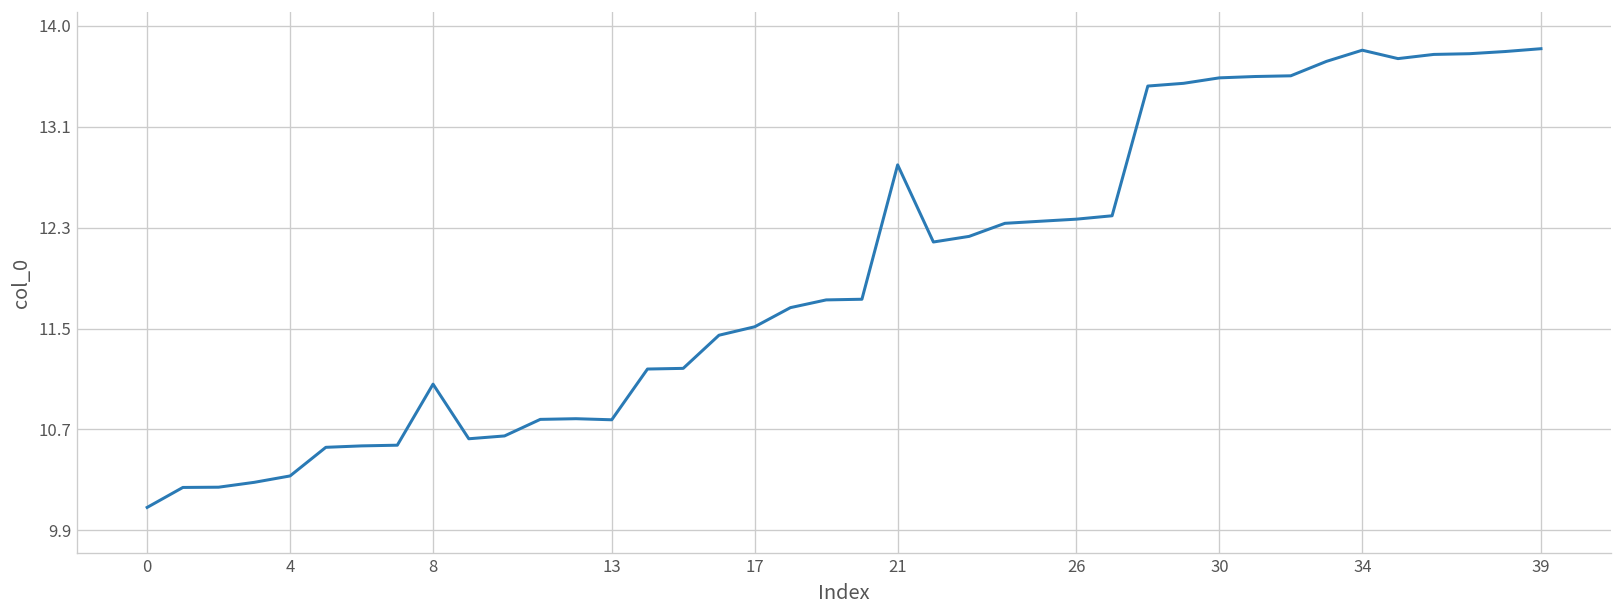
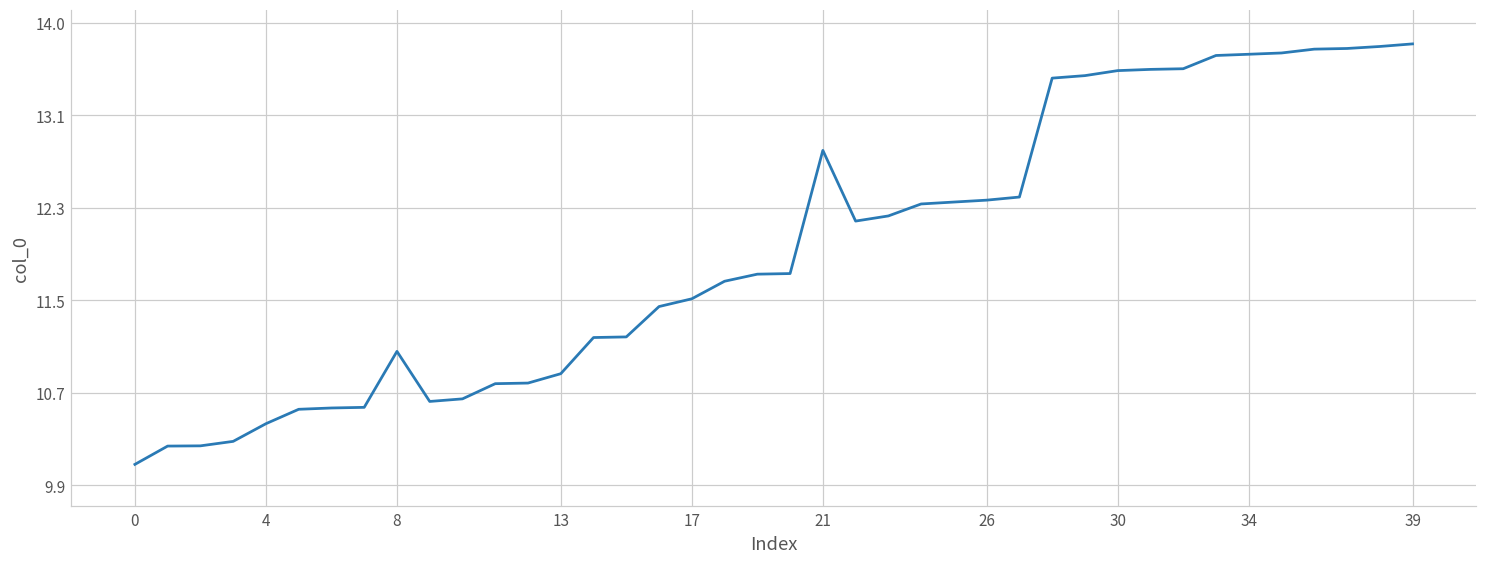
  {
    "0": 10.04,
-   "4": 10.30,
+   "4": 10.40,
    "8": 11.05,
-   "13": 10.75,
+   "13": 10.85,
    "17": 11.51,
    "21": 12.84,
    "26": 12.39,
    "30": 13.55,
-   "34": 13.77,
+   "34": 13.69,
    "39": 13.79
  }
